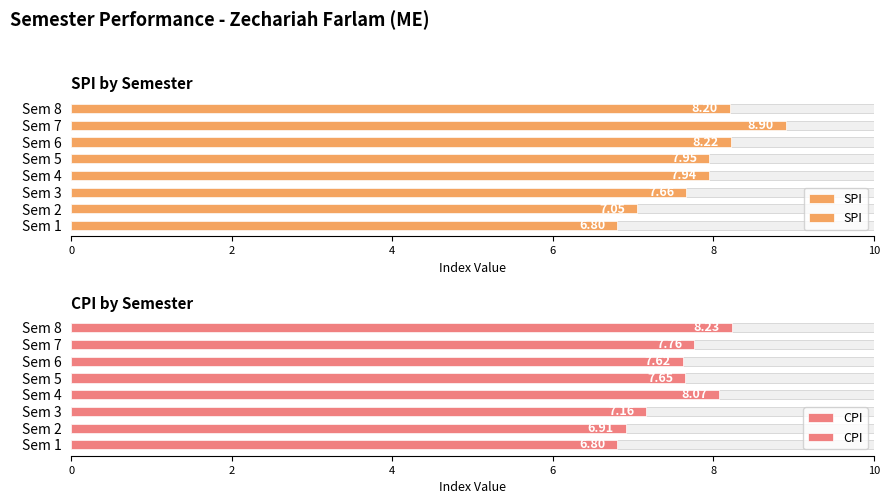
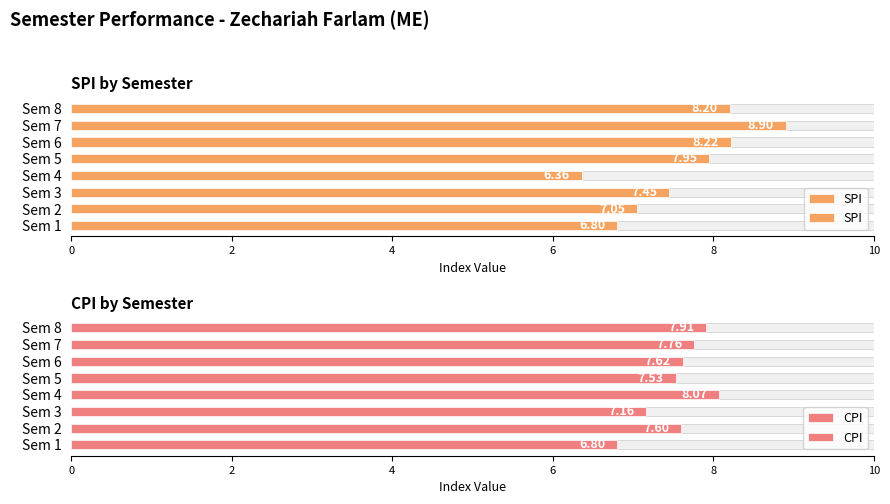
  {
    "SPI by Semester": {
      "SPI": {
-       "Sem 4": 7.9,
-       "Sem 3": 7.7
+       "Sem 4": 6.4,
+       "Sem 3": 7.5
      }
    },
    "CPI by Semester": {
      "CPI": {
-       "Sem 8": 8.23,
-       "Sem 5": 7.7,
-       "Sem 2": 6.9
+       "Sem 8": 7.91,
+       "Sem 5": 7.5,
+       "Sem 2": 7.6
      }
    }
  }
